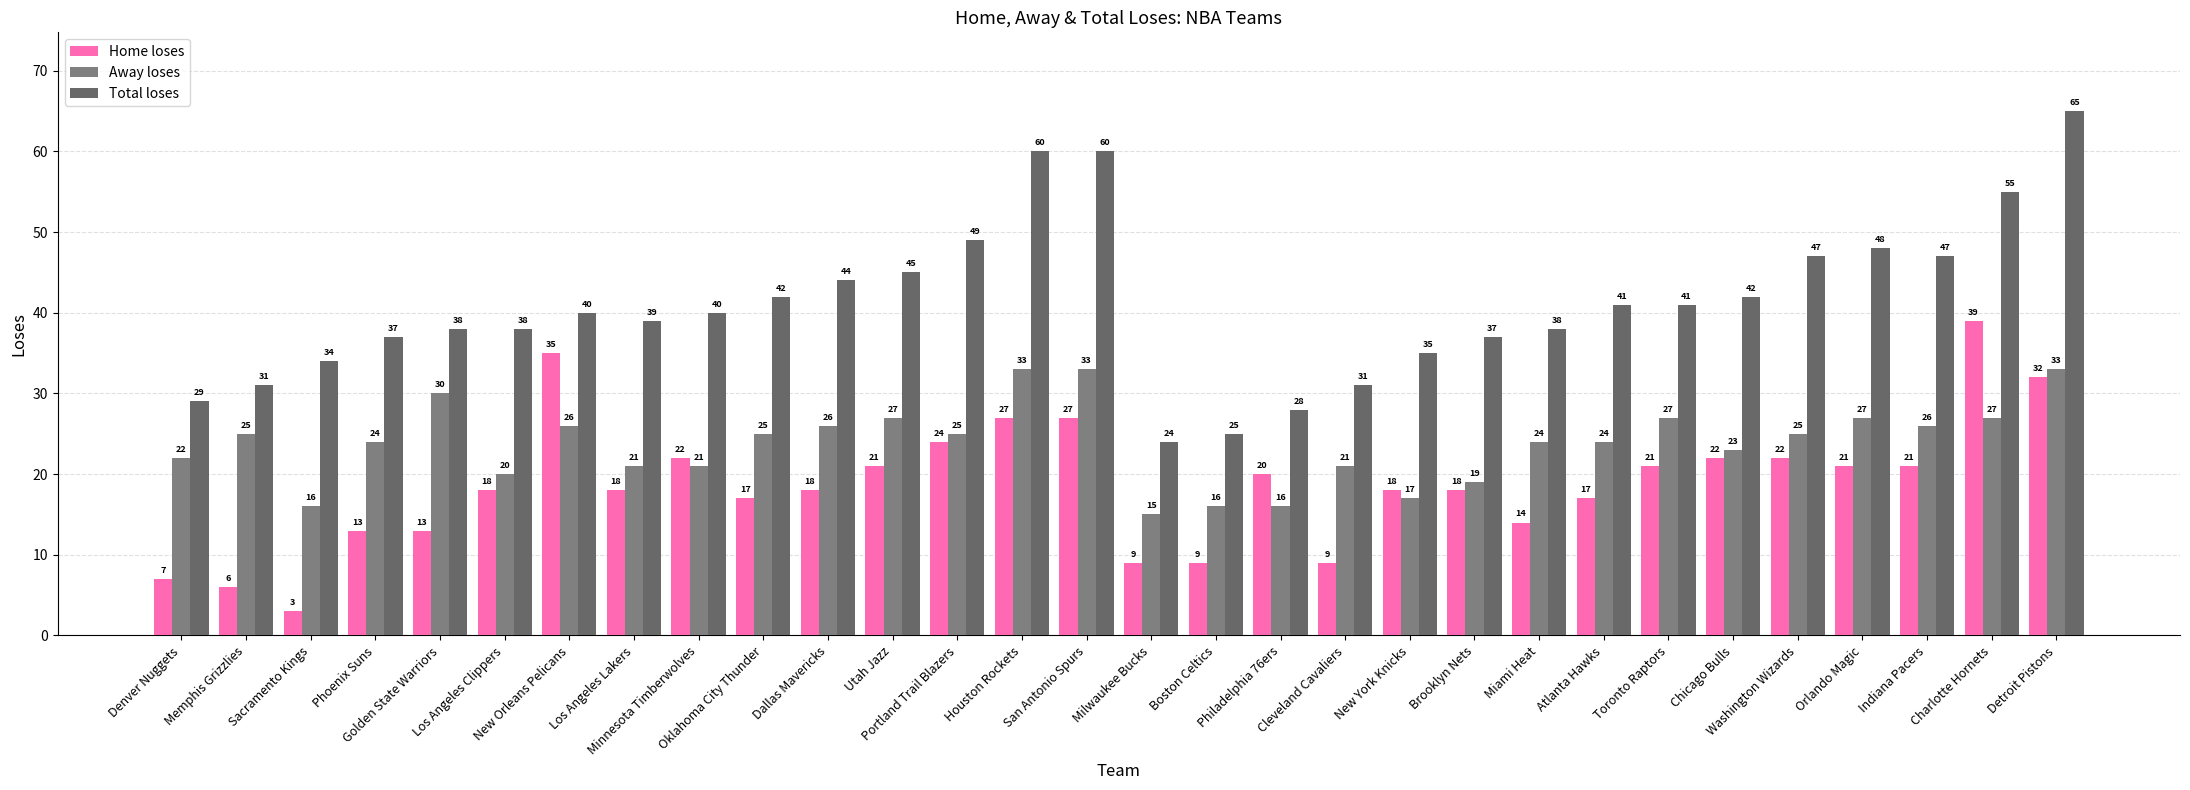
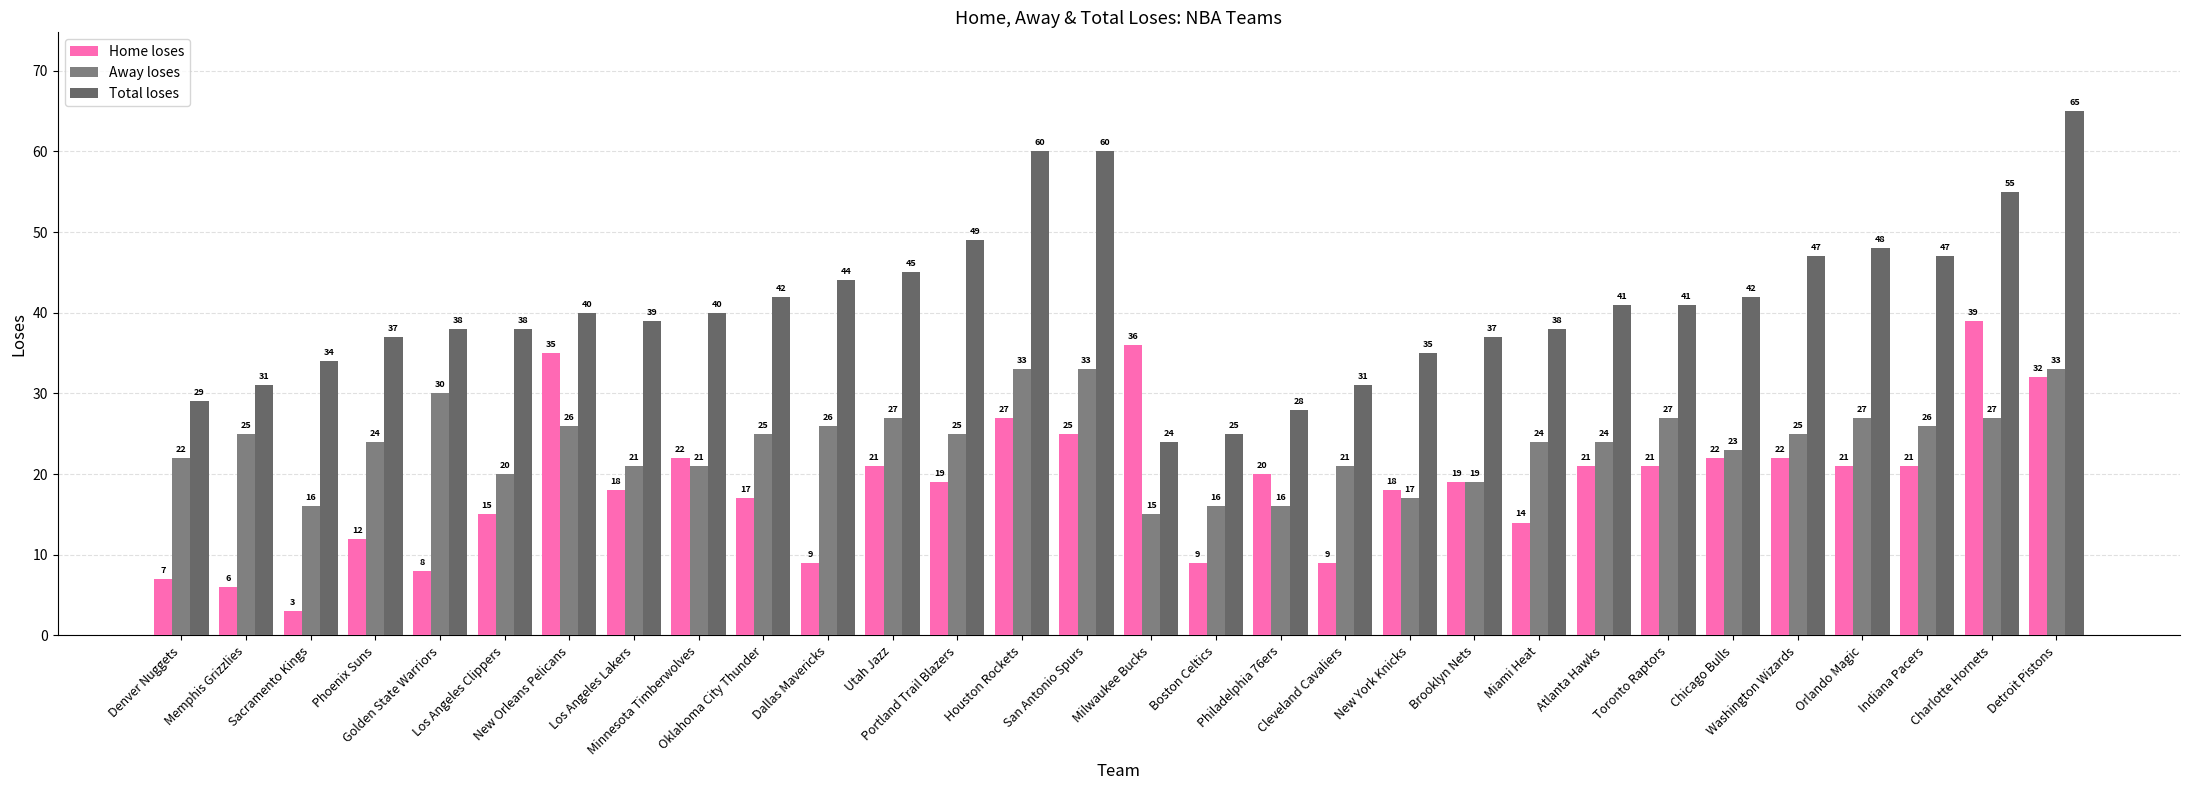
  {
    "Home loses": {
      "Denver Nuggets": 7,
      "Memphis Grizzlies": 6,
      "Sacramento Kings": 3,
-     "Phoenix Suns": 13,
-     "Golden State Warriors": 13,
-     "Los Angeles Clippers": 18,
+     "Phoenix Suns": 12,
+     "Golden State Warriors": 8,
+     "Los Angeles Clippers": 15,
      "New Orleans Pelicans": 35,
      "Los Angeles Lakers": 18,
      "Minnesota Timberwolves": 22,
      "Oklahoma City Thunder": 17,
-     "Dallas Mavericks": 18,
+     "Dallas Mavericks": 9,
      "Utah Jazz": 21,
-     "Portland Trail Blazers": 24,
+     "Portland Trail Blazers": 19,
      "Houston Rockets": 27,
-     "San Antonio Spurs": 27,
-     "Milwaukee Bucks": 9,
+     "San Antonio Spurs": 25,
+     "Milwaukee Bucks": 36,
      "Boston Celtics": 9,
      "Philadelphia 76ers": 20,
      "Cleveland Cavaliers": 9,
      "New York Knicks": 18,
-     "Brooklyn Nets": 18,
+     "Brooklyn Nets": 19,
      "Miami Heat": 14,
-     "Atlanta Hawks": 17,
+     "Atlanta Hawks": 21,
      "Toronto Raptors": 21,
      "Chicago Bulls": 22,
      "Washington Wizards": 22,
      "Orlando Magic": 21,
      "Indiana Pacers": 21,
      "Charlotte Hornets": 39,
      "Detroit Pistons": 32
    }
  }
